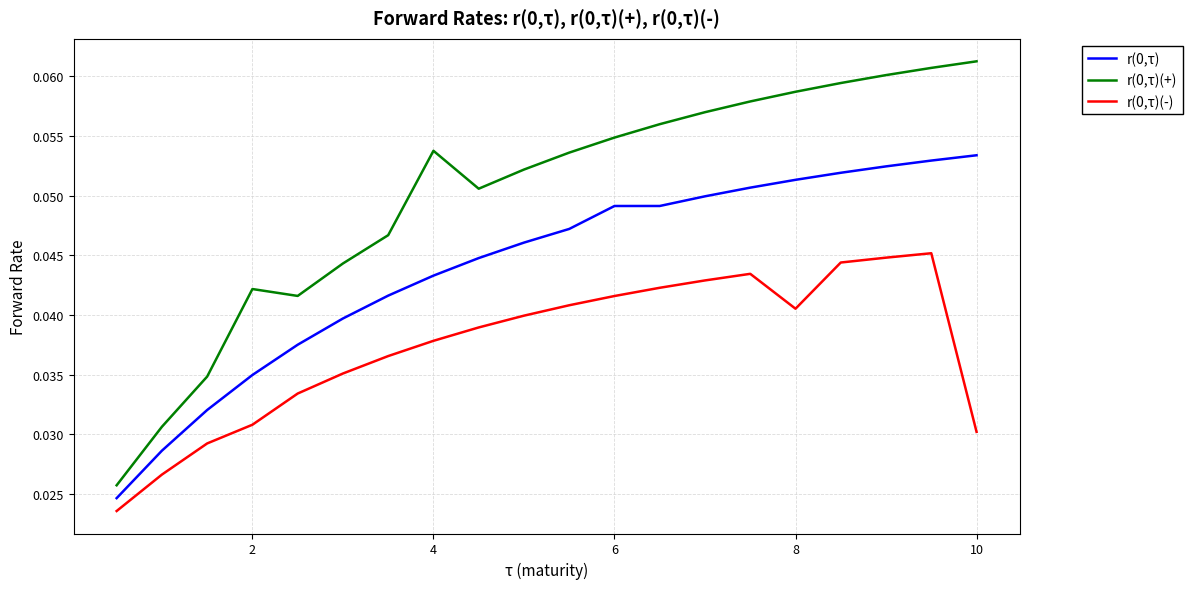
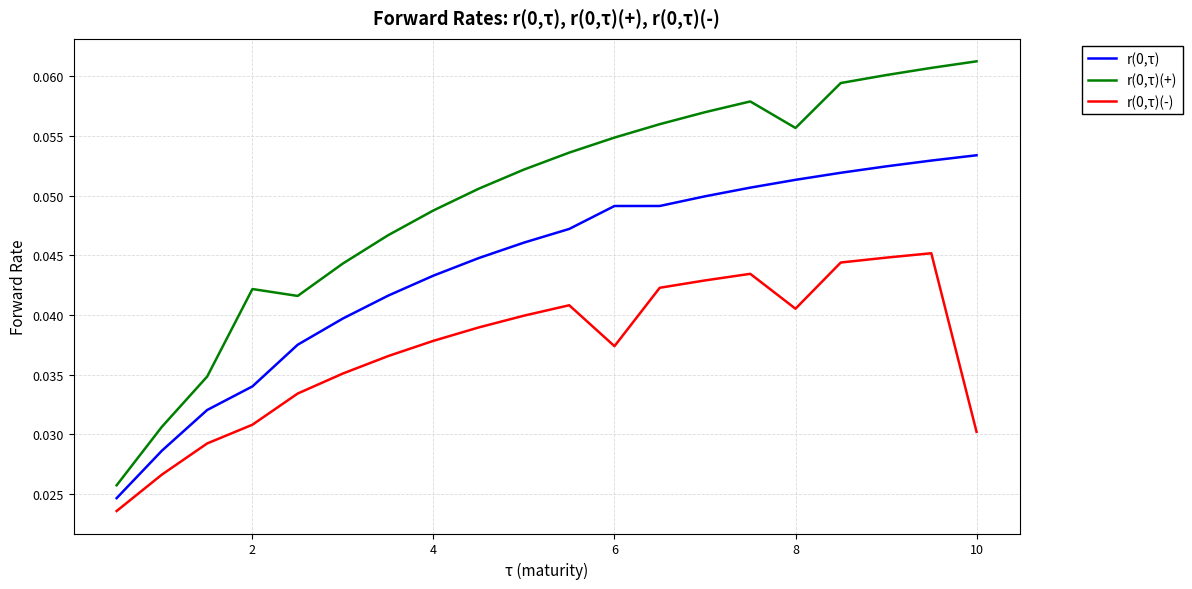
  {
    "r(0,τ)": {
-     "2": 0.0350,
+     "2": 0.0340,
      "4": 0.0433,
      "6": 0.0491,
      "8": 0.0513,
      "10": 0.0534
    },
    "r(0,τ)(+)": {
      "2": 0.0422,
-     "4": 0.0538,
+     "4": 0.0488,
      "6": 0.0549,
-     "8": 0.0587,
+     "8": 0.0557,
      "10": 0.0613
    },
    "r(0,τ)(-)": {
      "2": 0.0308,
      "4": 0.0378,
-     "6": 0.0416,
+     "6": 0.0374,
      "8": 0.0405,
      "10": 0.0302
    }
  }
